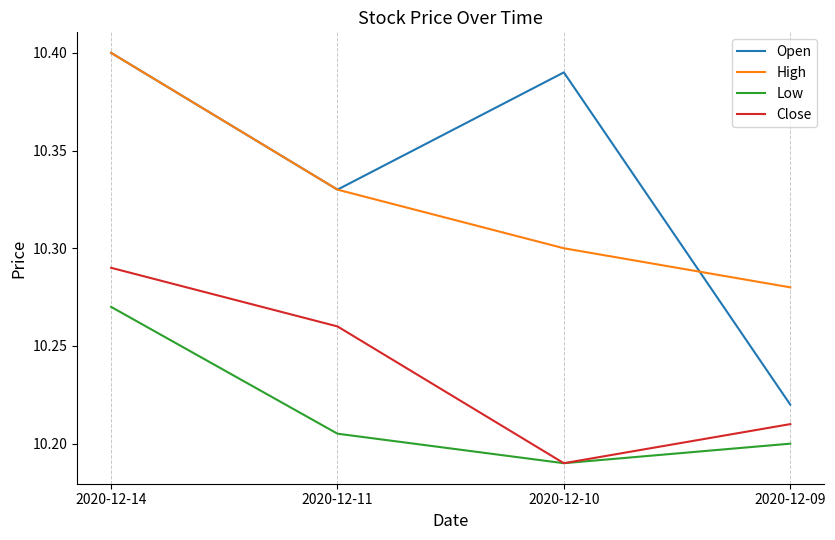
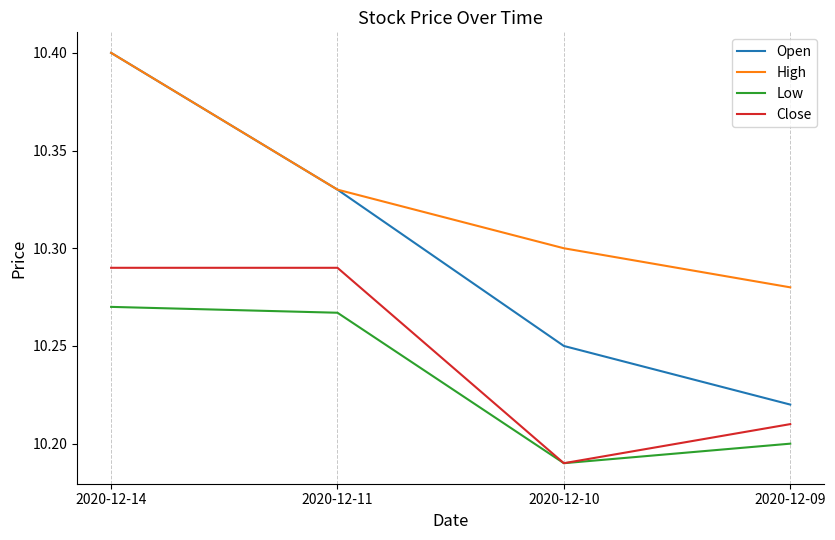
  {
    "Open": {
-     "2020-12-10": 10.39,
+     "2020-12-10": 10.25,
      "2020-12-09": 10.22
    },
    "High": {
      "2020-12-10": 10.300,
      "2020-12-09": 10.280
    },
    "Low": {
      "2020-12-14": 10.270,
-     "2020-12-11": 10.205,
+     "2020-12-11": 10.267,
      "2020-12-09": 10.200
    },
    "Close": {
      "2020-12-14": 10.29,
-     "2020-12-11": 10.26,
+     "2020-12-11": 10.29,
      "2020-12-09": 10.21
    }
  }
